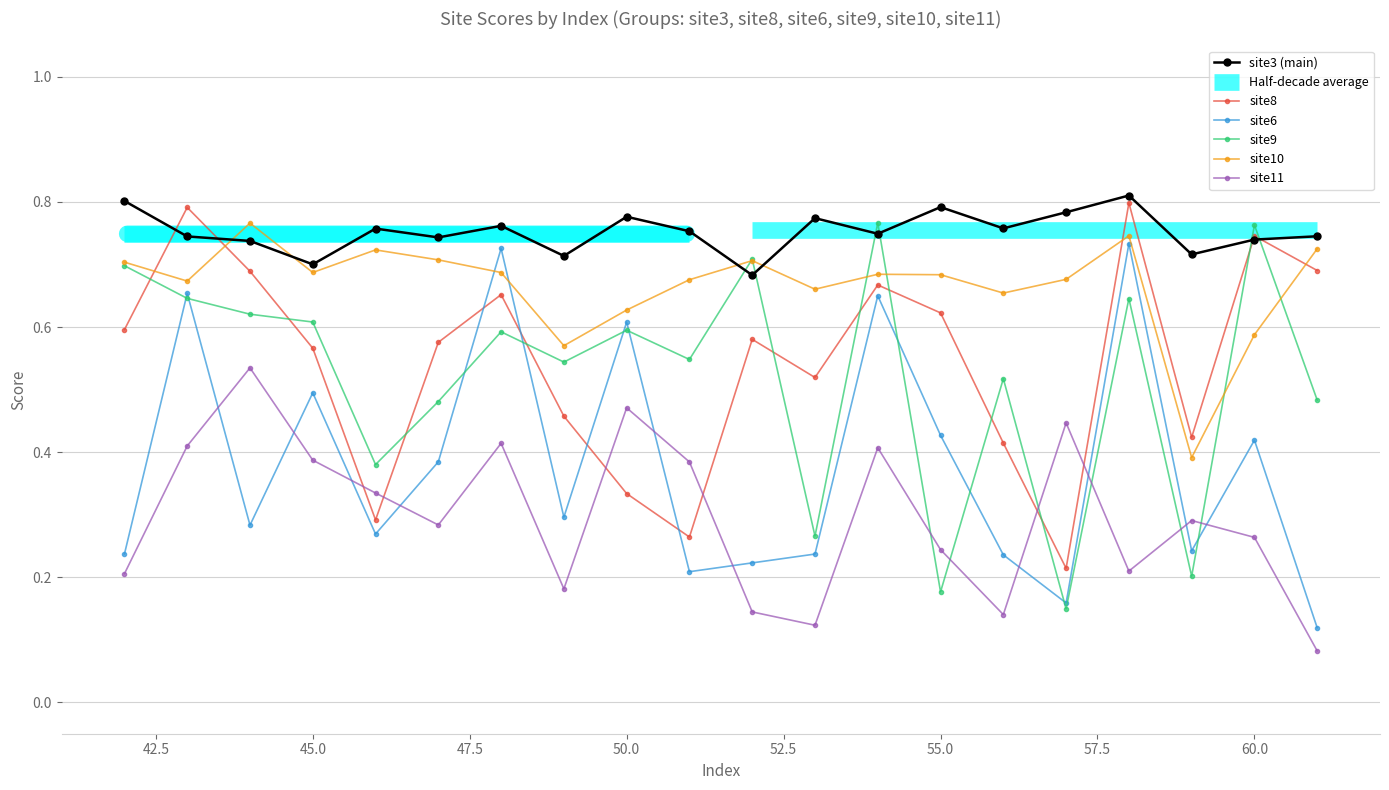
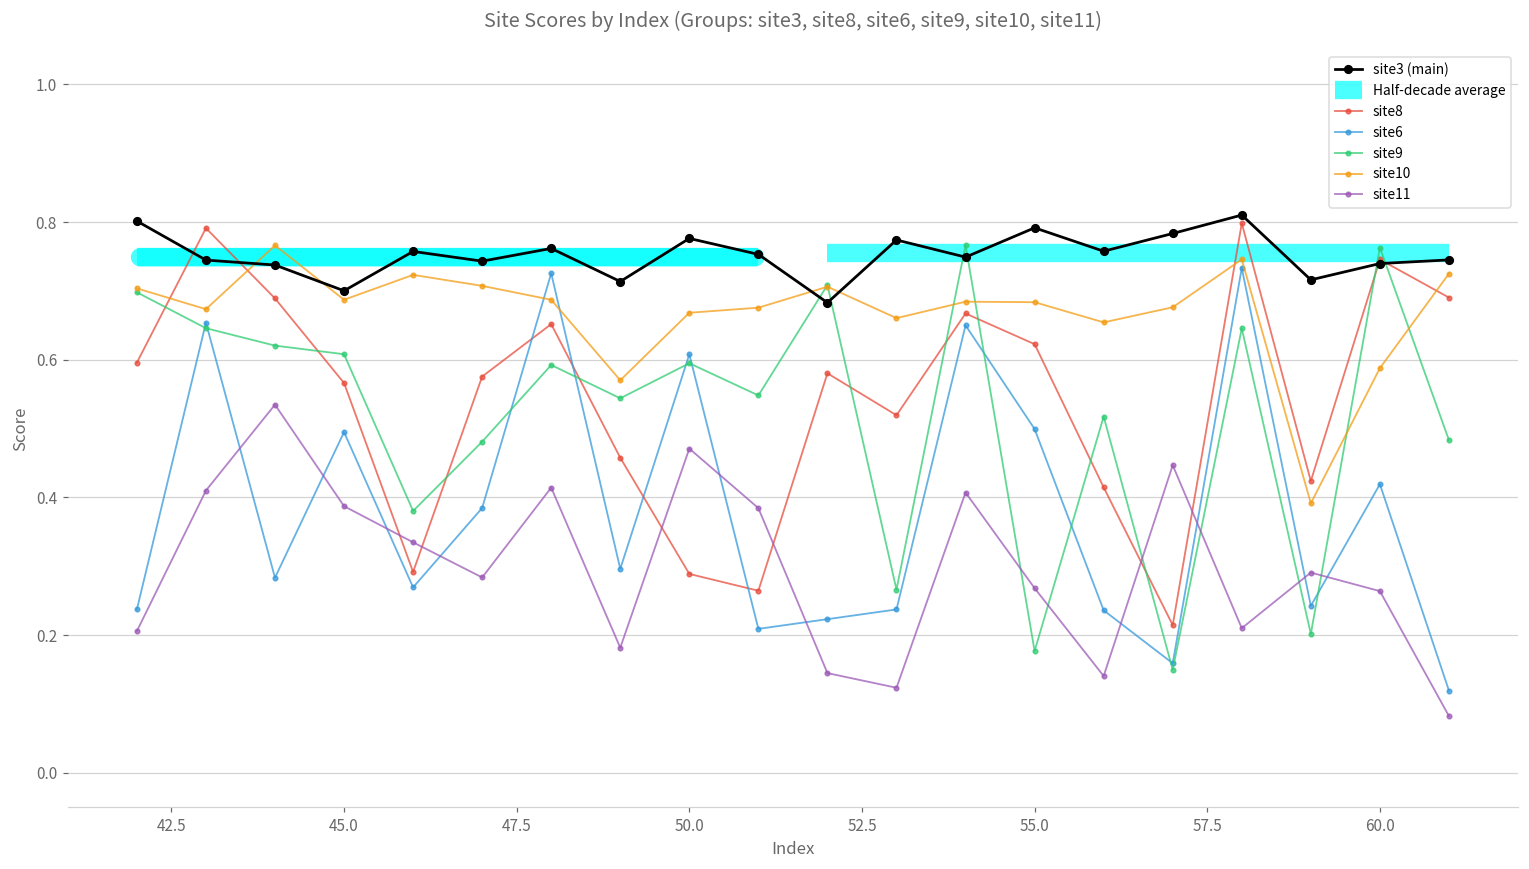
  {
    "site3 (main)": {
      "45.0": 0.70,
      "50.0": 0.78,
      "55.0": 0.79,
      "60.0": 0.74
    },
    "site8": {
      "45.0": 0.57,
-     "50.0": 0.33,
+     "50.0": 0.29,
      "55.0": 0.62,
      "60.0": 0.75
    },
    "site6": {
      "45.0": 0.49,
      "50.0": 0.61,
-     "55.0": 0.43,
+     "55.0": 0.50,
      "60.0": 0.42
    },
    "site9": {
      "45.0": 0.61,
      "50.0": 0.59,
      "55.0": 0.18,
      "60.0": 0.76
    },
    "site10": {
      "45.0": 0.69,
-     "50.0": 0.63,
+     "50.0": 0.67,
      "55.0": 0.68,
      "60.0": 0.59
    },
    "site11": {
      "45.0": 0.39,
      "50.0": 0.47,
-     "55.0": 0.24,
+     "55.0": 0.27,
      "60.0": 0.26
    }
  }
